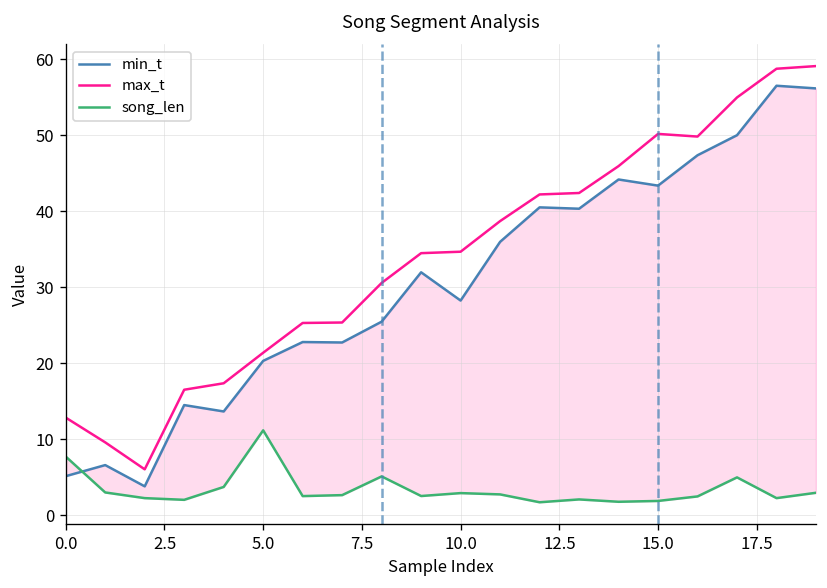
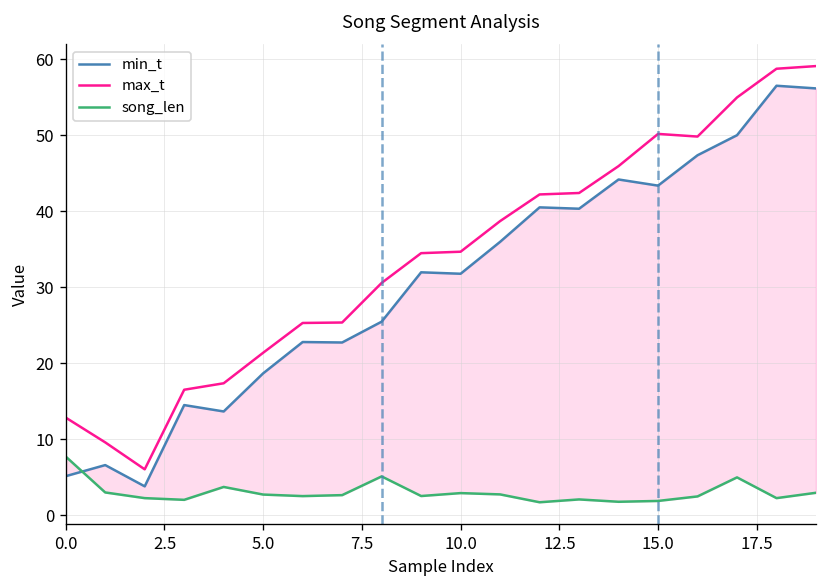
  {
    "min_t": {
      "0.0": 5,
-     "5.0": 20,
-     "10.0": 28
+     "5.0": 19,
+     "10.0": 32
    },
    "song_len": {
-     "5.0": 11,
+     "5.0": 3,
      "10.0": 3,
      "15.0": 2
    }
  }
